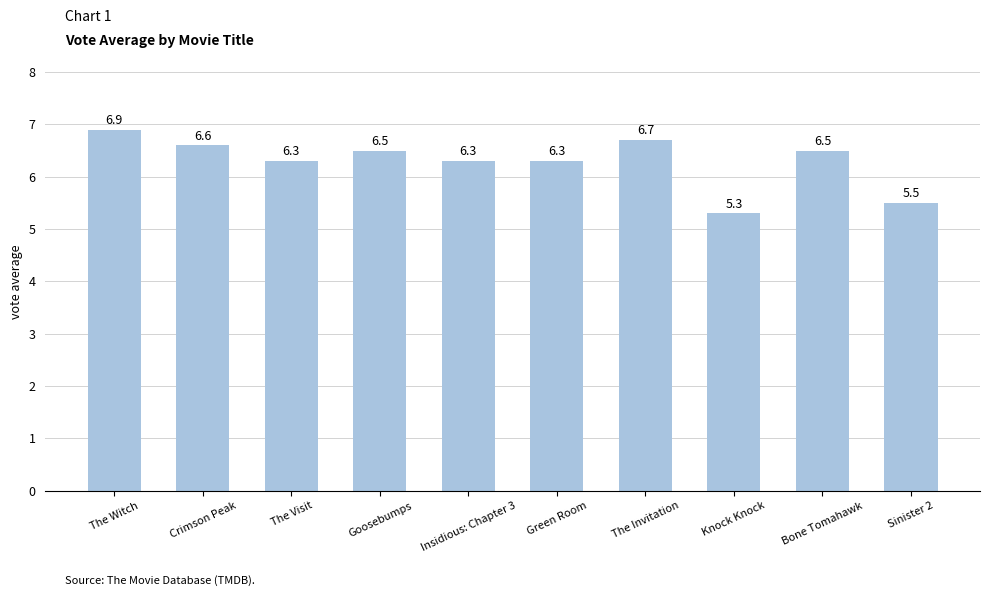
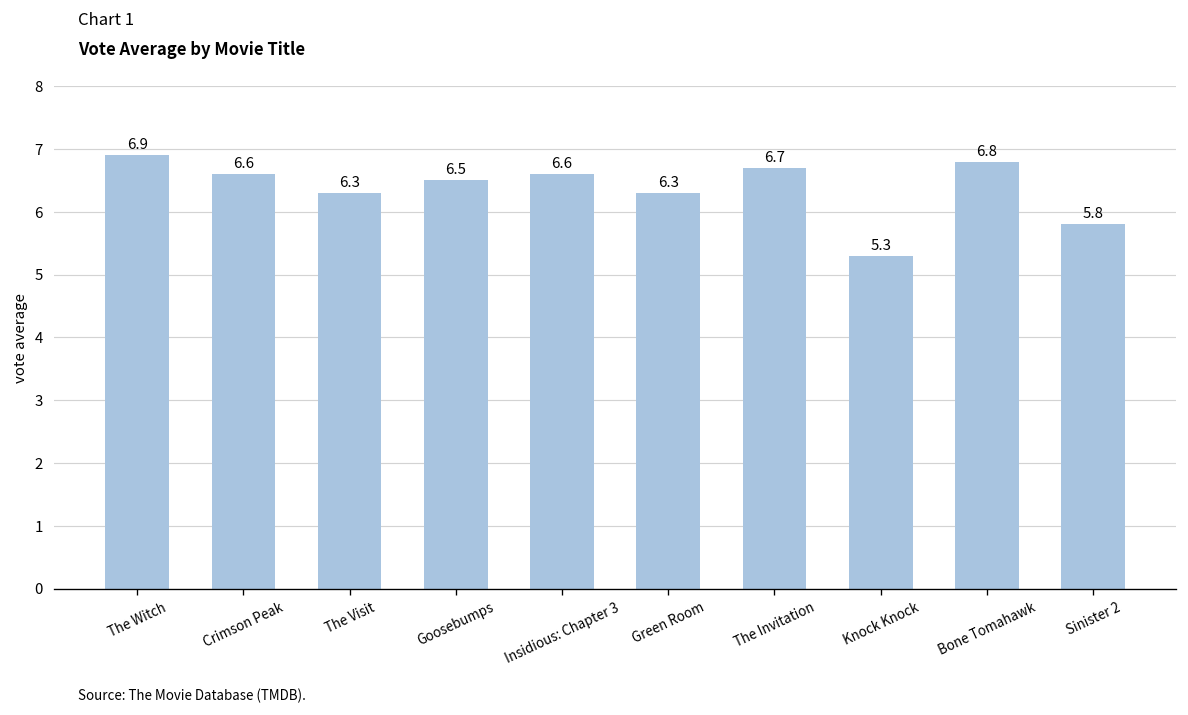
  {
    "The Witch": 6.9,
    "Crimson Peak": 6.6,
    "The Visit": 6.3,
    "Goosebumps": 6.5,
-   "Insidious: Chapter 3": 6.3,
+   "Insidious: Chapter 3": 6.6,
    "Green Room": 6.3,
    "The Invitation": 6.7,
    "Knock Knock": 5.3,
-   "Bone Tomahawk": 6.5,
-   "Sinister 2": 5.5
+   "Bone Tomahawk": 6.8,
+   "Sinister 2": 5.8
  }
